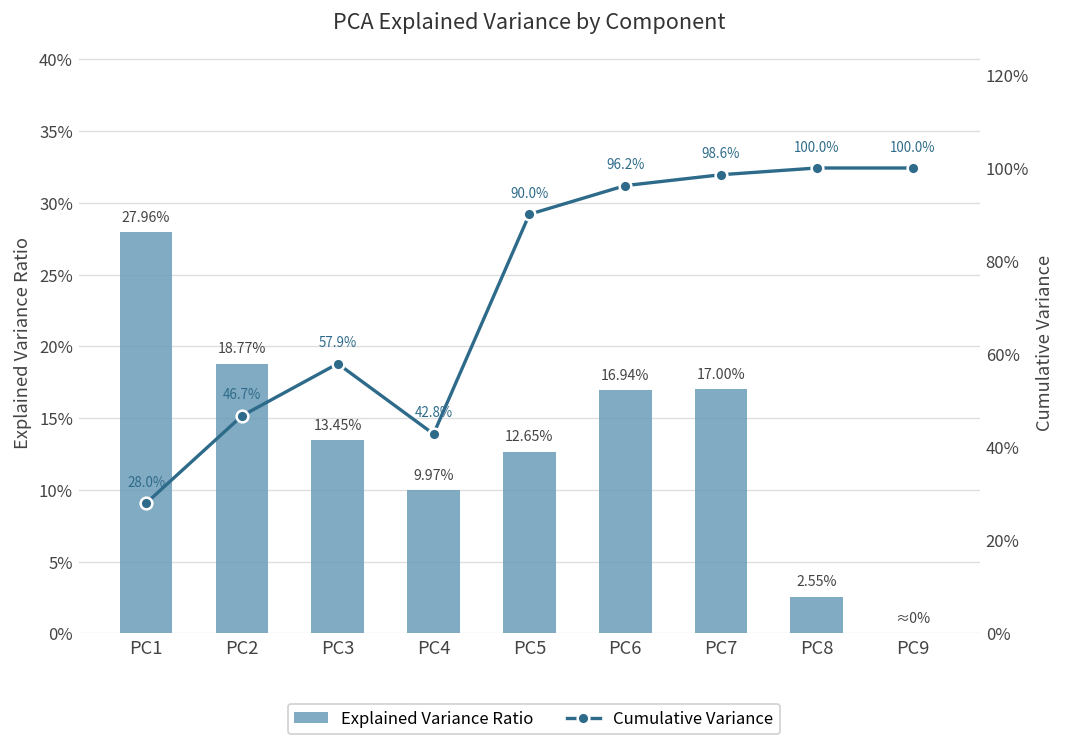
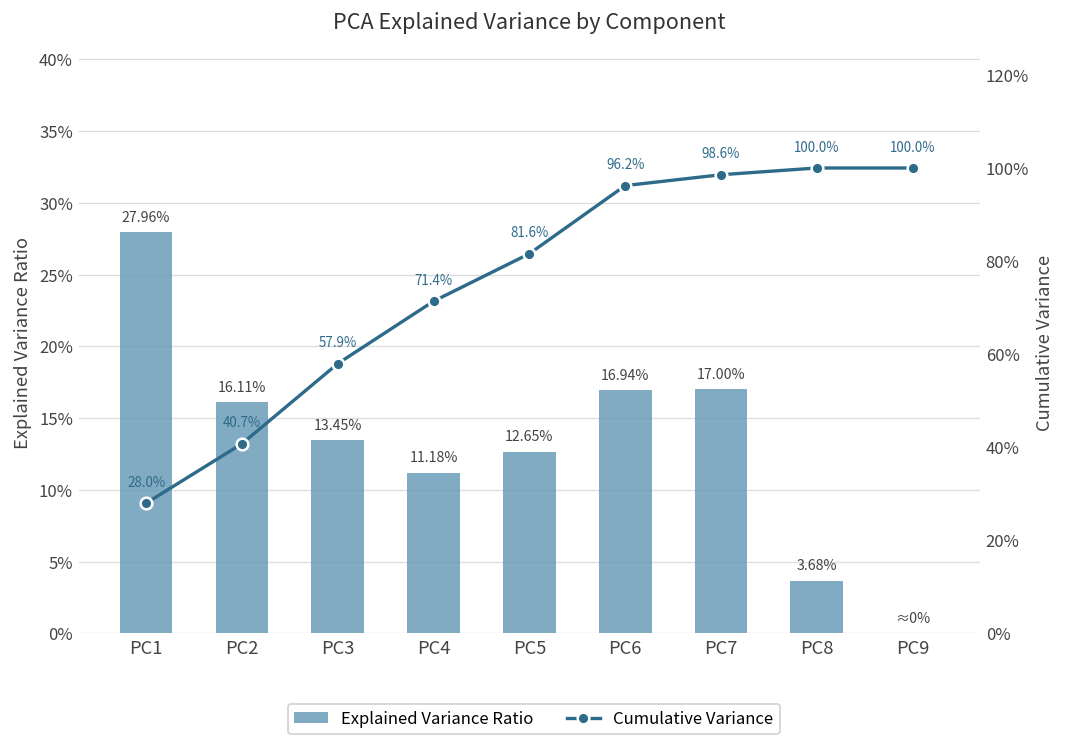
  {
    "Explained Variance Ratio": {
      "PC1": "27.96%",
-     "PC2": "18.77%",
+     "PC2": "16.11%",
      "PC3": "13.45%",
-     "PC4": "9.97%",
+     "PC4": "11.18%",
      "PC5": "12.65%",
      "PC6": "16.94%",
      "PC7": "17.00%",
-     "PC8": "2.55%",
+     "PC8": "3.68%",
      "PC9": "0%"
    },
    "Cumulative Variance": {
-     "PC2": "46.7%",
+     "PC2": "40.7%",
      "PC3": "57.9%",
-     "PC4": "42.8%",
-     "PC5": "90.0%",
+     "PC4": "71.4%",
+     "PC5": "81.6%",
      "PC6": "96.2%",
      "PC7": "98.6%",
      "PC8": "100.0%",
      "PC9": "100.0%"
    }
  }
